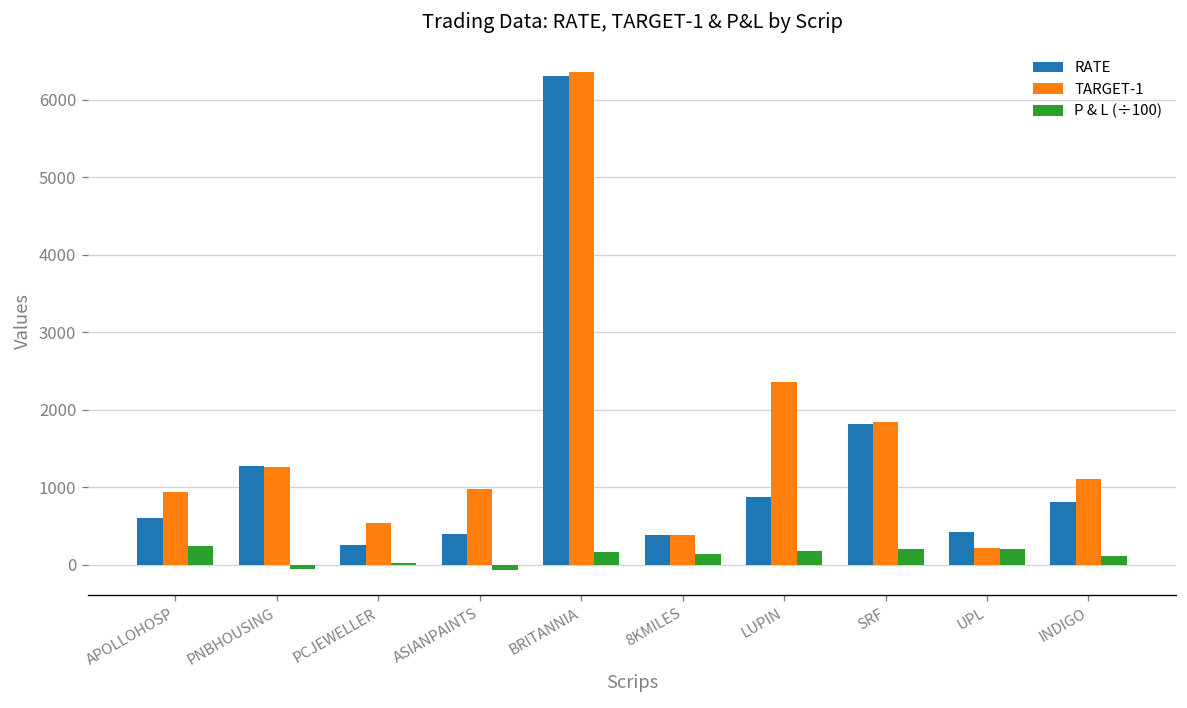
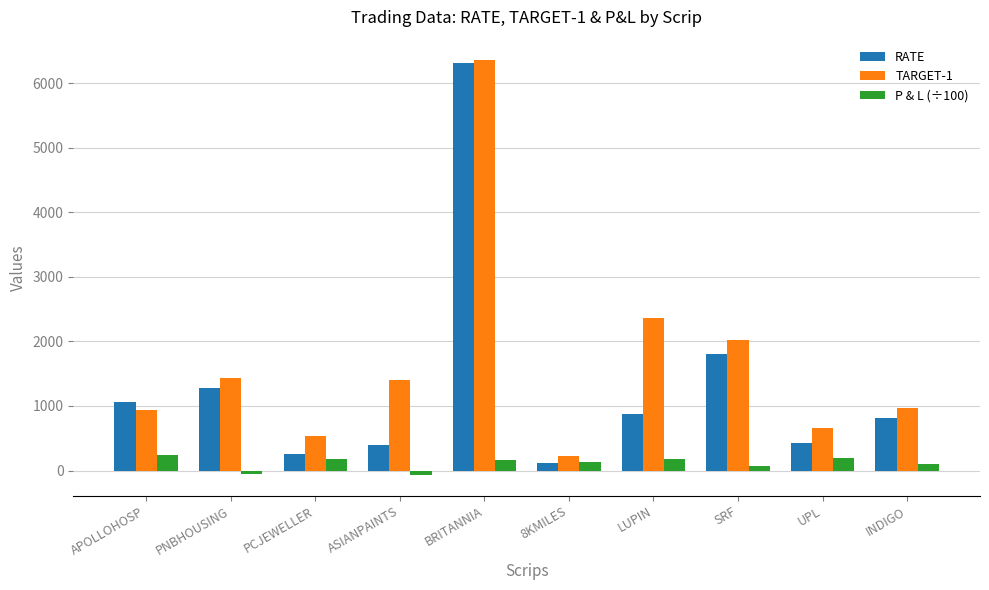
  {
    "RATE": {
-     "APOLLOHOSP": 600,
+     "APOLLOHOSP": 1100,
      "PNBHOUSING": 1300,
      "PCJEWELLER": 300,
      "ASIANPAINTS": 400,
      "BRITANNIA": 6300,
-     "8KMILES": 400,
+     "8KMILES": 100,
      "LUPIN": 900,
      "SRF": 1800,
      "UPL": 400,
      "INDIGO": 800
    },
    "TARGET-1": {
      "APOLLOHOSP": 900,
-     "PNBHOUSING": 1300,
+     "PNBHOUSING": 1400,
      "PCJEWELLER": 500,
-     "ASIANPAINTS": 1000,
+     "ASIANPAINTS": 1400,
      "BRITANNIA": 6400,
-     "8KMILES": 400,
+     "8KMILES": 200,
      "LUPIN": 2400,
-     "SRF": 1800,
-     "UPL": 200,
-     "INDIGO": 1100
+     "SRF": 2000,
+     "UPL": 700,
+     "INDIGO": 1000
    },
    "P & L (÷100)": {
      "APOLLOHOSP": 200,
      "PNBHOUSING": -100,
-     "PCJEWELLER": 0,
+     "PCJEWELLER": 200,
      "ASIANPAINTS": -100,
      "BRITANNIA": 200,
      "8KMILES": 100,
      "LUPIN": 200,
-     "SRF": 200,
+     "SRF": 100,
      "UPL": 200,
      "INDIGO": 100
    }
  }
